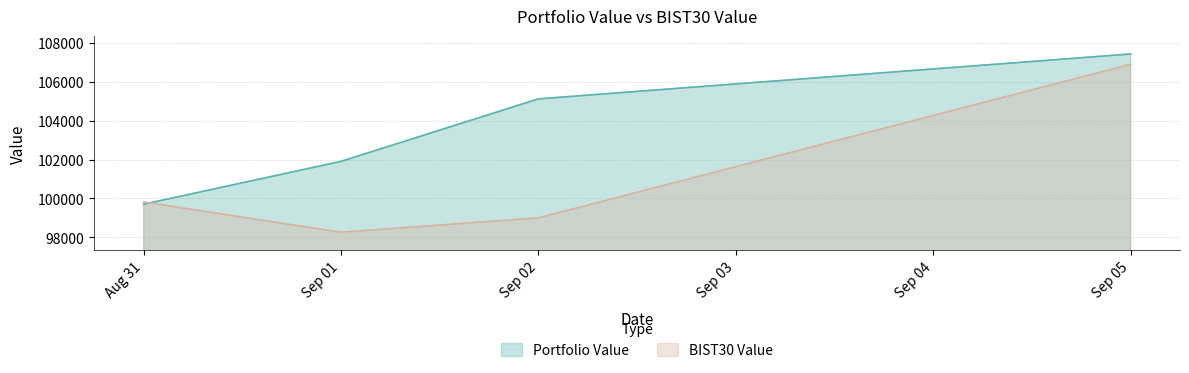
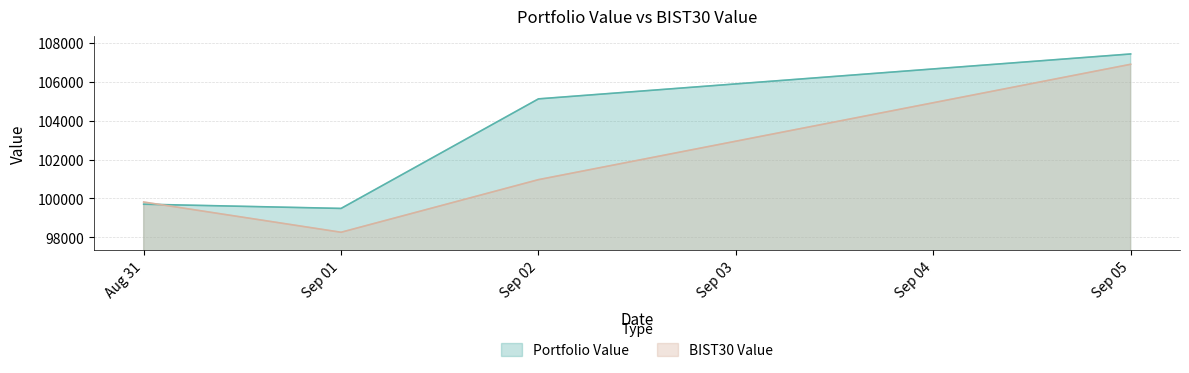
  {
    "Portfolio Value": {
-     "Sep 01": 101900,
+     "Sep 01": 99500,
      "Sep 02": 105100,
      "Sep 05": 107400
    },
    "BIST30 Value": {
      "Sep 01": 98300,
-     "Sep 02": 99000,
+     "Sep 02": 101000,
      "Sep 05": 106900
    }
  }
